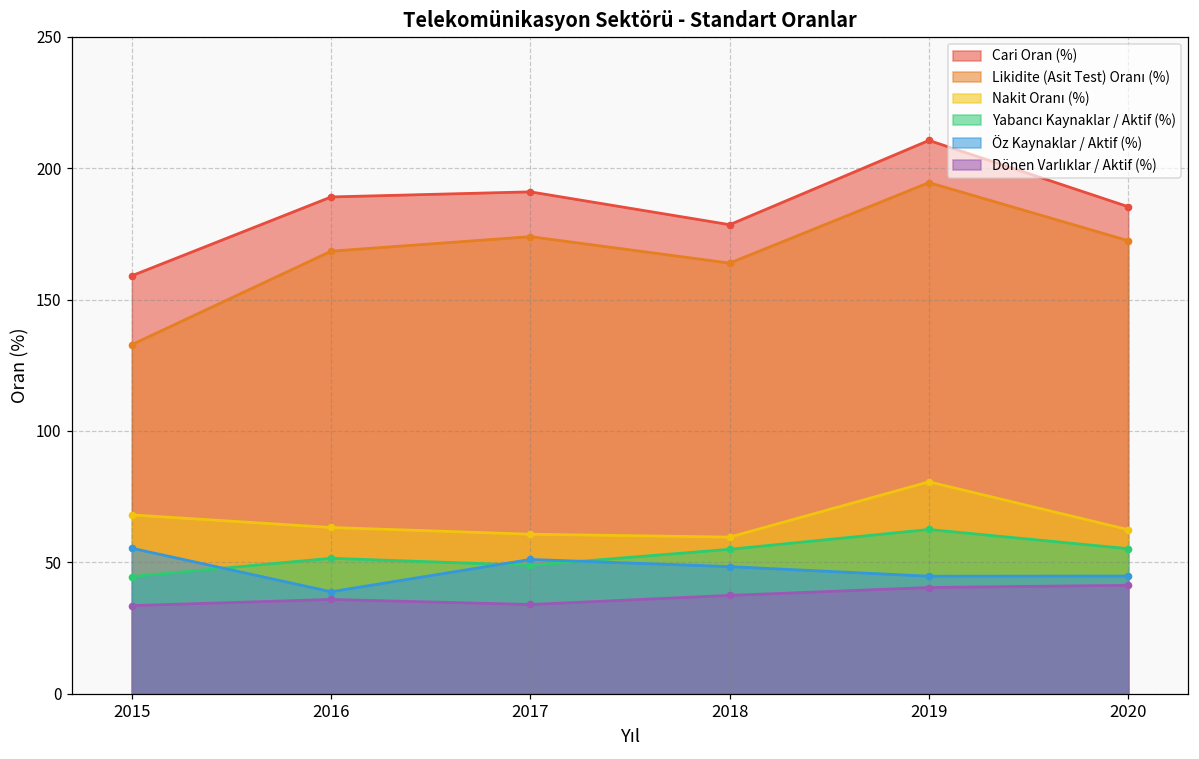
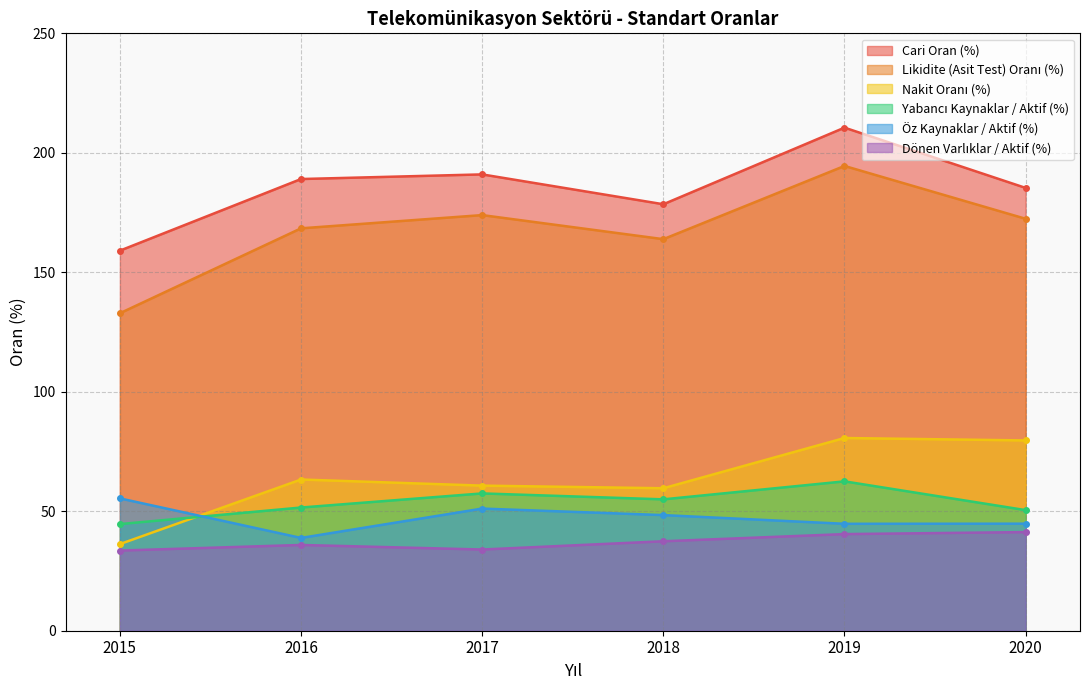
  {
    "Nakit Oranı (%)": {
-     "2015": 68,
+     "2015": 36,
      "2016": 63,
      "2017": 61,
      "2018": 60,
      "2019": 81,
-     "2020": 62
+     "2020": 80
    },
    "Yabancı Kaynaklar / Aktif (%)": {
      "2015": 45,
      "2016": 52,
-     "2017": 49,
+     "2017": 57,
      "2018": 55,
      "2019": 63,
-     "2020": 55
+     "2020": 50
    },
    "Öz Kaynaklar / Aktif (%)": {
      "2015": 55,
      "2016": 39,
      "2017": 51,
      "2018": 48,
      "2019": 45,
      "2020": 45
    },
    "Dönen Varlıklar / Aktif (%)": {
      "2015": 34,
      "2016": 36,
      "2017": 34,
      "2018": 37,
      "2019": 40,
      "2020": 41
    }
  }
